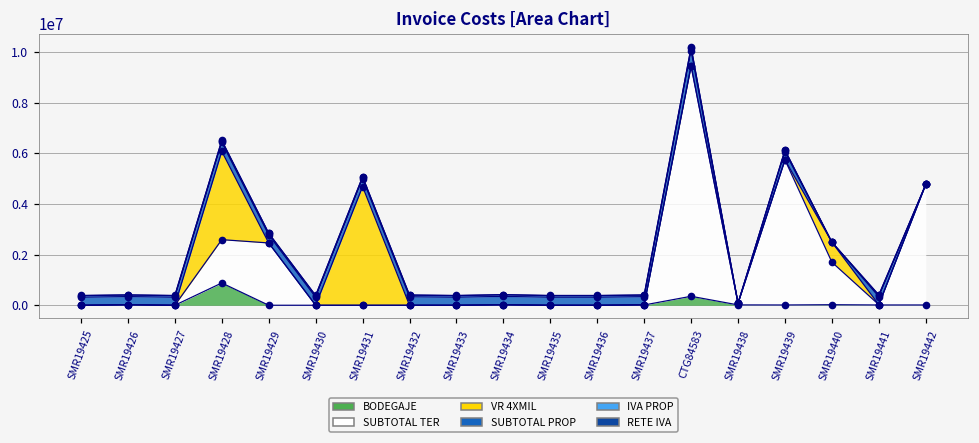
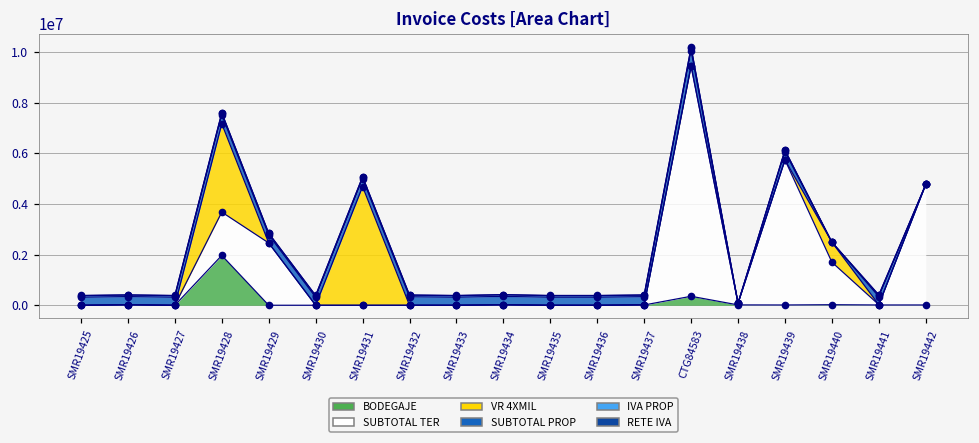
  {
    "BODEGAJE": {
-     "SMR19428": 900000,
+     "SMR19428": 2000000,
      "SMR19429": 0,
      "CTG84583": 400000,
      "SMR19439": 0,
      "SMR19440": 0,
      "SMR19442": 0
    },
    "SUBTOTAL TER": {
      "SMR19428": 1700000,
      "SMR19440": 1700000
    },
    "VR 4XMIL": {
      "SMR19428": 3500000,
      "SMR19431": 4700000
    }
  }
